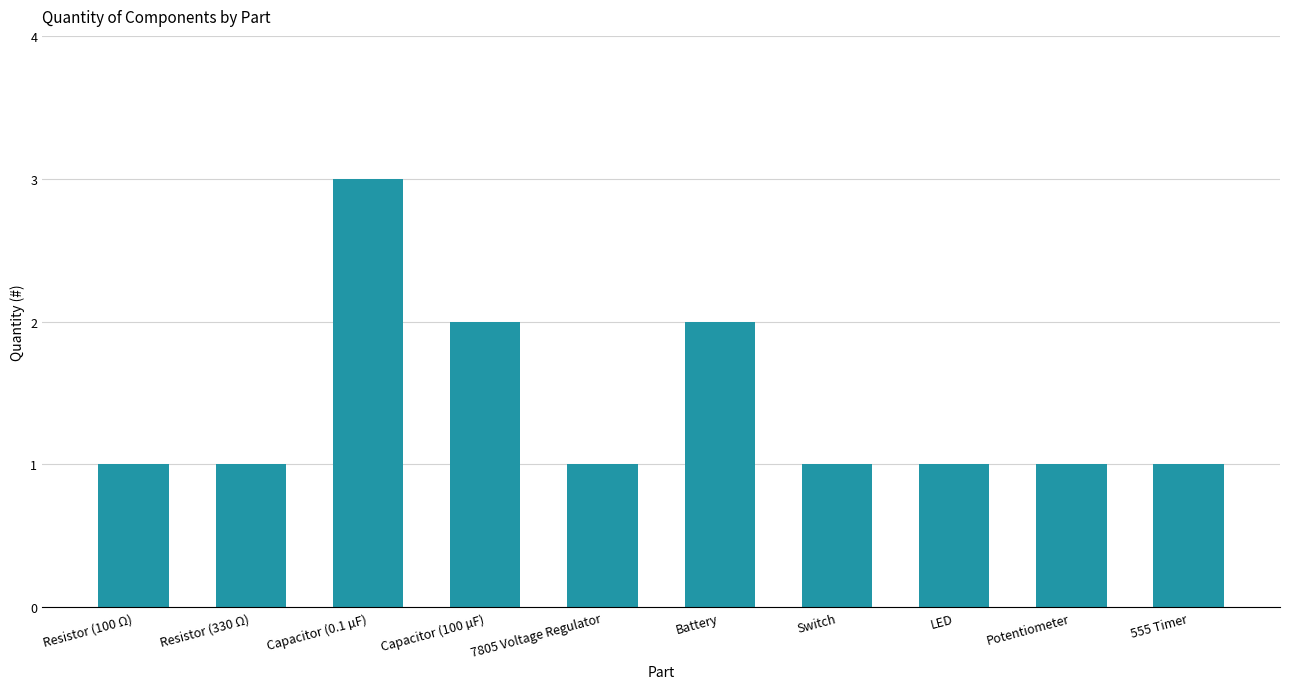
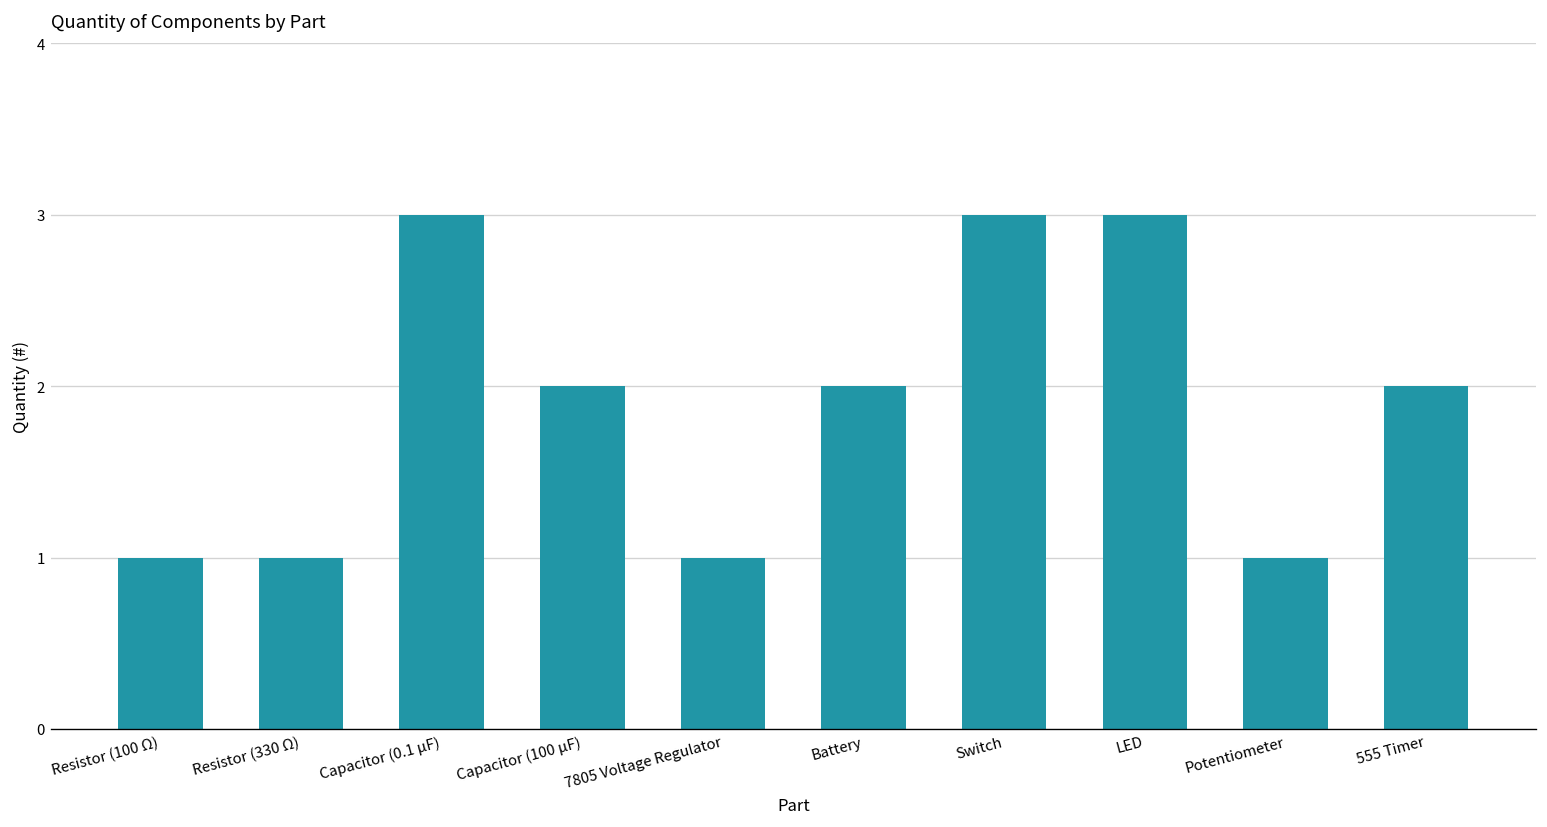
  {
    "Resistor (100 Ω)": 1,
    "Resistor (330 Ω)": 1,
    "Capacitor (0.1 µF)": 3,
    "Capacitor (100 µF)": 2,
    "7805 Voltage Regulator": 1,
    "Battery": 2,
-   "Switch": 1,
-   "LED": 1,
+   "Switch": 3,
+   "LED": 3,
    "Potentiometer": 1,
-   "555 Timer": 1
+   "555 Timer": 2
  }
